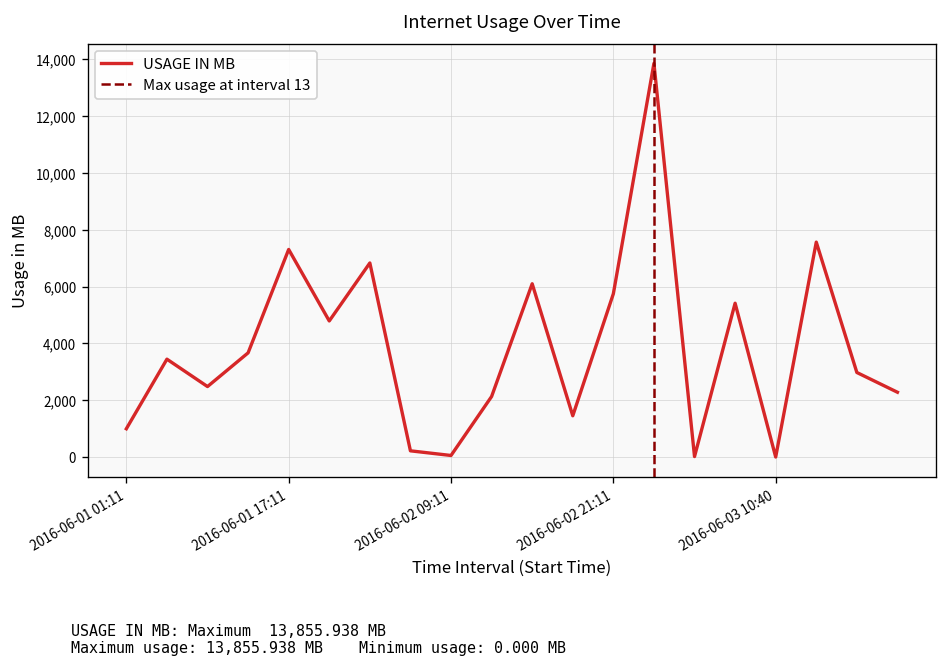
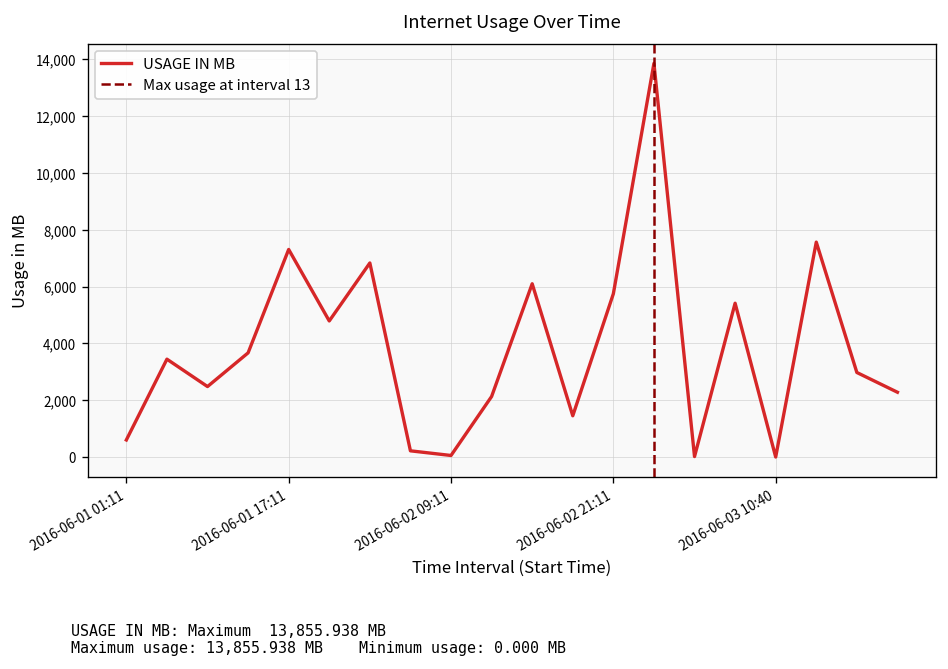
  {
-   "2016-06-01 01:11": "1,000",
+   "2016-06-01 01:11": "600",
    "2016-06-01 17:11": "7,300",
    "2016-06-02 21:11": "5,700"
  }
